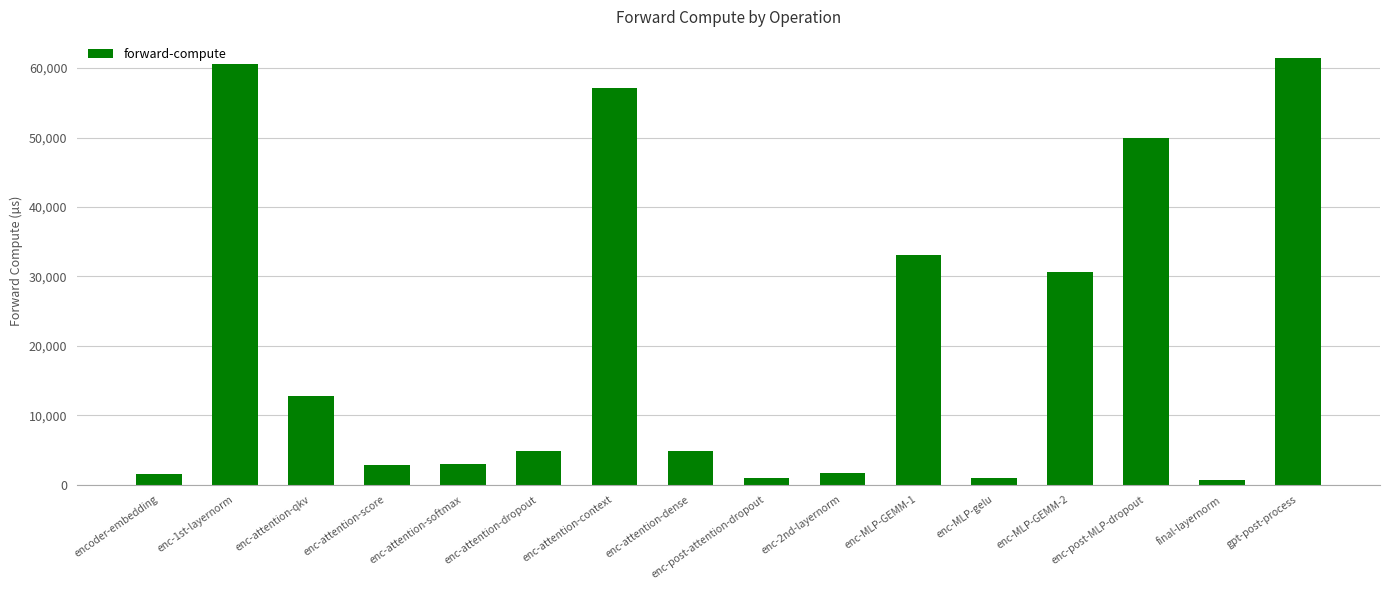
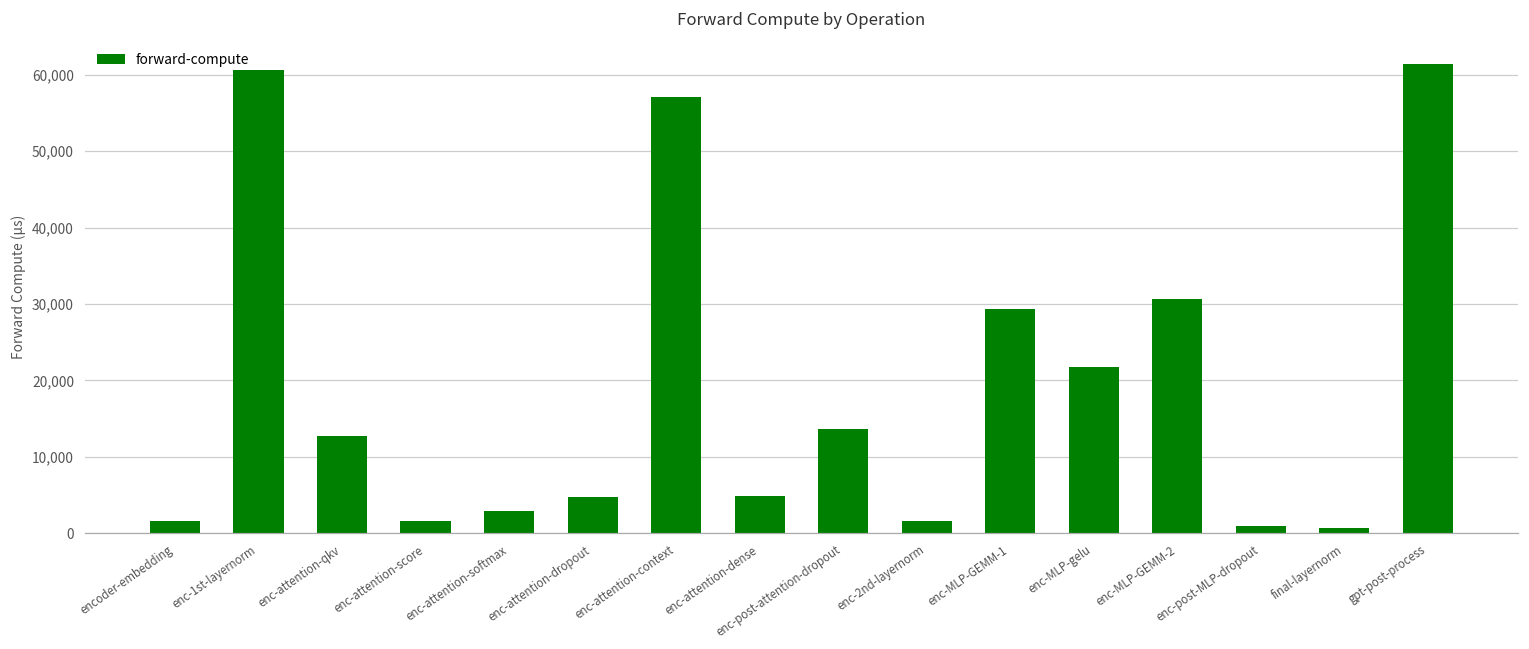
  {
    "encoder-embedding": "2,000",
    "enc-1st-layernorm": "61,000",
    "enc-attention-qkv": "13,000",
-   "enc-attention-score": "3,000",
+   "enc-attention-score": "2,000",
    "enc-attention-softmax": "3,000",
    "enc-attention-dropout": "5,000",
    "enc-attention-context": "57,000",
    "enc-attention-dense": "5,000",
-   "enc-post-attention-dropout": "1,000",
+   "enc-post-attention-dropout": "14,000",
    "enc-2nd-layernorm": "2,000",
-   "enc-MLP-GEMM-1": "33,000",
-   "enc-MLP-gelu": "1,000",
+   "enc-MLP-GEMM-1": "29,000",
+   "enc-MLP-gelu": "22,000",
    "enc-MLP-GEMM-2": "31,000",
-   "enc-post-MLP-dropout": "50,000",
+   "enc-post-MLP-dropout": "1,000",
    "final-layernorm": "1,000",
    "gpt-post-process": "61,000"
  }
